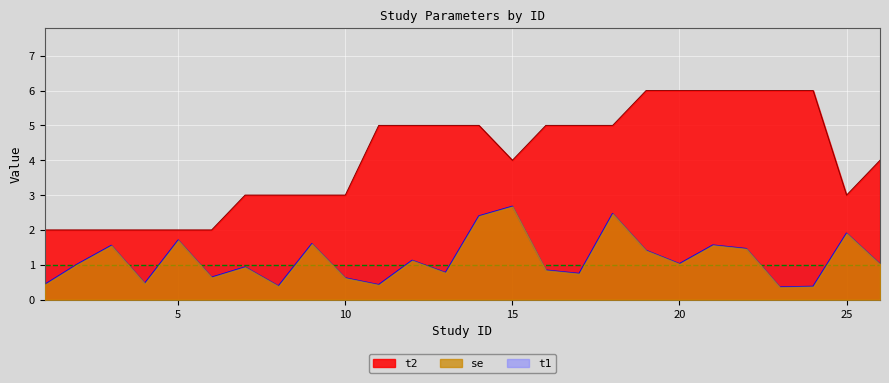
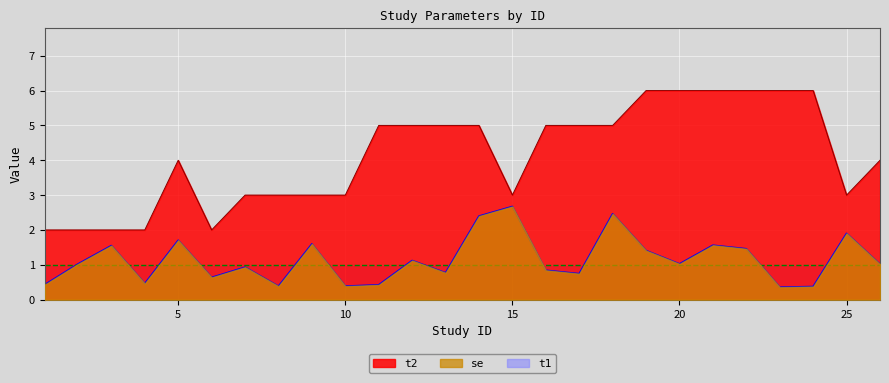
  {
    "t2": {
-     "5": 2,
+     "5": 4,
      "10": 3,
-     "15": 4,
+     "15": 3,
      "20": 6,
      "25": 3
    },
    "se": {
      "5": 1.7,
-     "10": 0.6,
+     "10": 0.4,
      "15": 2.7,
      "25": 1.9
    },
    "t1": {
      "5": 1.0,
      "10": 1.0,
      "15": 1.0,
      "25": 1.0
    }
  }
